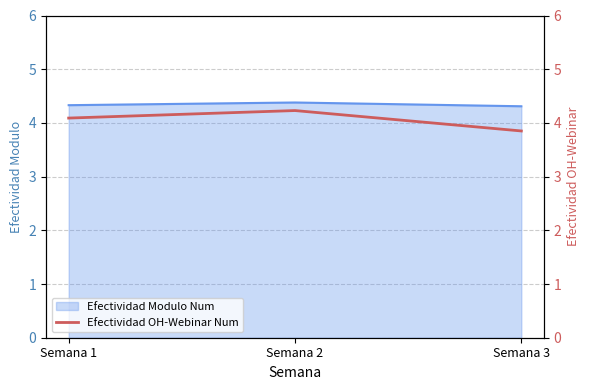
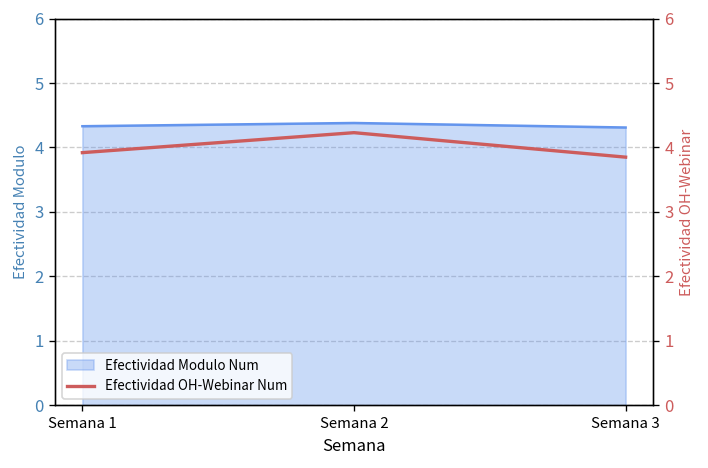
  {
    "Efectividad Modulo Num": {
      "Semana 1": 4.3,
      "Semana 2": 4.4,
      "Semana 3": 4.3
    },
    "Efectividad OH-Webinar Num": {
-     "Semana 1": 4.1,
+     "Semana 1": 3.9,
      "Semana 2": 4.2,
      "Semana 3": 3.9
    }
  }
